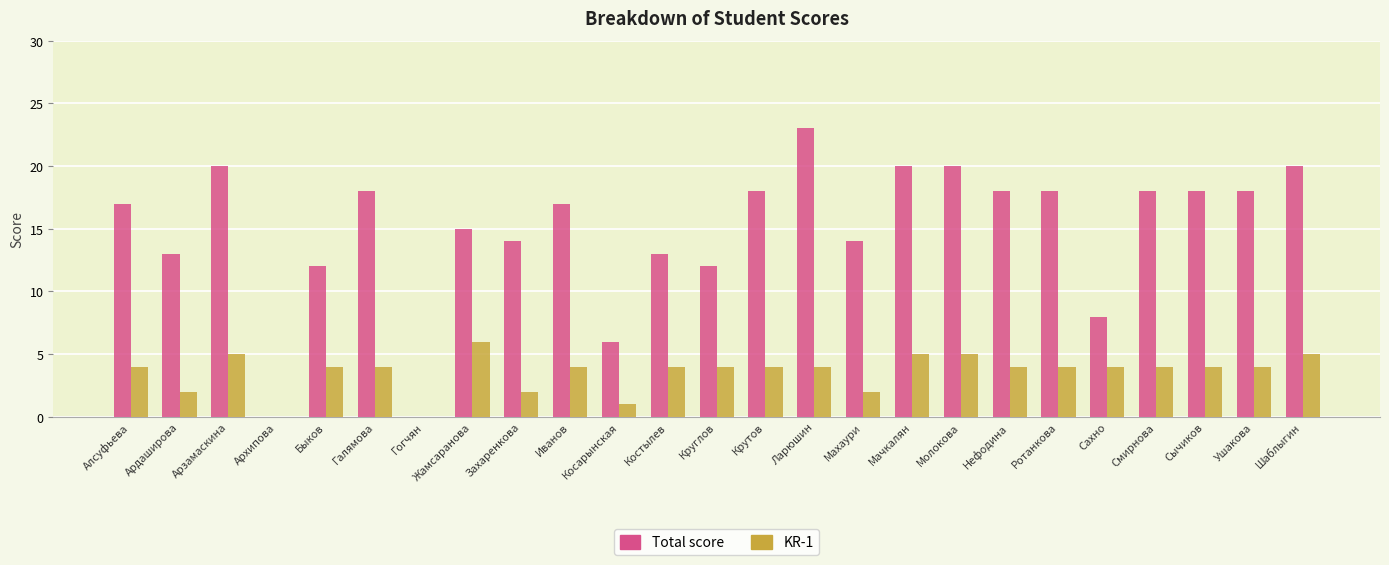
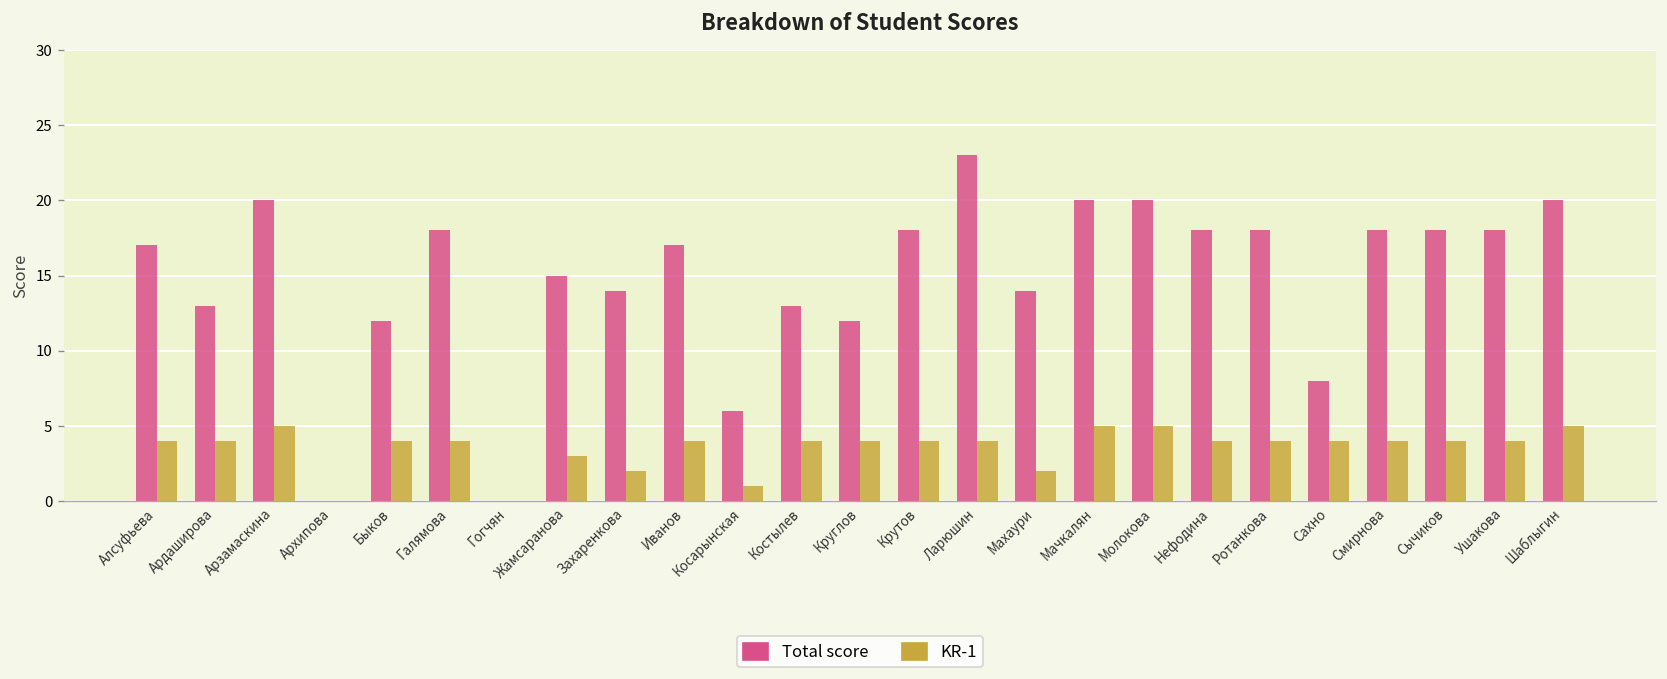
  {
    "Total score": {
      "Алсуфьева": 17,
      "Ардаширова": 13,
      "Арзамаскина": 20,
      "Архипова": 0,
      "Быков": 12,
      "Галямова": 18,
      "Гогчян": 0,
      "Жамсаранова": 15,
      "Захаренкова": 14,
      "Иванов": 17,
      "Косарынская": 6,
      "Костылев": 13,
      "Круглов": 12,
      "Крутов": 18,
      "Ларюшин": 23,
      "Махаури": 14,
      "Мачкалян": 20,
      "Молокова": 20,
      "Нефодина": 18,
      "Ротанкова": 18,
      "Сахно": 8,
      "Смирнова": 18,
      "Сычиков": 18,
      "Ушакова": 18,
      "Шаблыгин": 20
    },
    "KR-1": {
      "Алсуфьева": 4,
-     "Ардаширова": 2,
+     "Ардаширова": 4,
      "Арзамаскина": 5,
      "Архипова": 0,
      "Быков": 4,
      "Галямова": 4,
      "Гогчян": 0,
-     "Жамсаранова": 6,
+     "Жамсаранова": 3,
      "Захаренкова": 2,
      "Иванов": 4,
      "Косарынская": 1,
      "Костылев": 4,
      "Круглов": 4,
      "Крутов": 4,
      "Ларюшин": 4,
      "Махаури": 2,
      "Мачкалян": 5,
      "Молокова": 5,
      "Нефодина": 4,
      "Ротанкова": 4,
      "Сахно": 4,
      "Смирнова": 4,
      "Сычиков": 4,
      "Ушакова": 4,
      "Шаблыгин": 5
    }
  }
